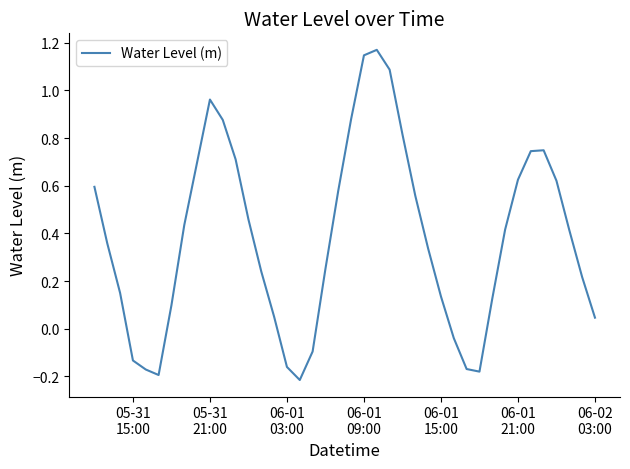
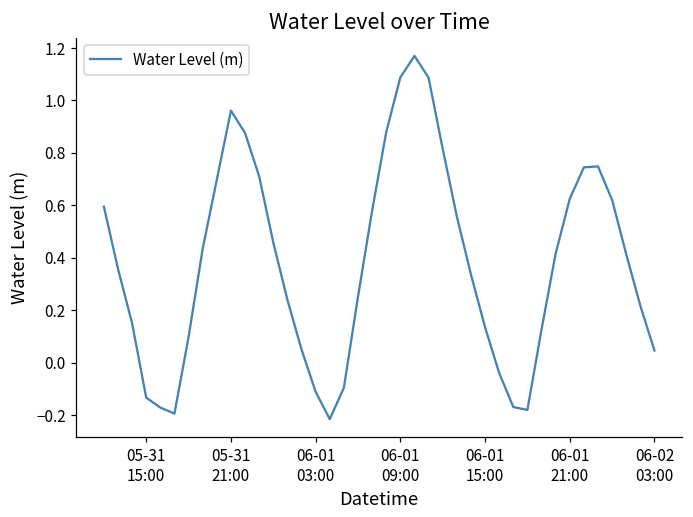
  {
    "05-31 15:00": -0.13,
    "05-31 21:00": 0.96,
-   "06-01 03:00": -0.16,
-   "06-01 09:00": 1.15,
+   "06-01 03:00": -0.11,
+   "06-01 09:00": 1.09,
    "06-01 15:00": 0.14,
    "06-01 21:00": 0.63,
    "06-02 03:00": 0.05
  }
